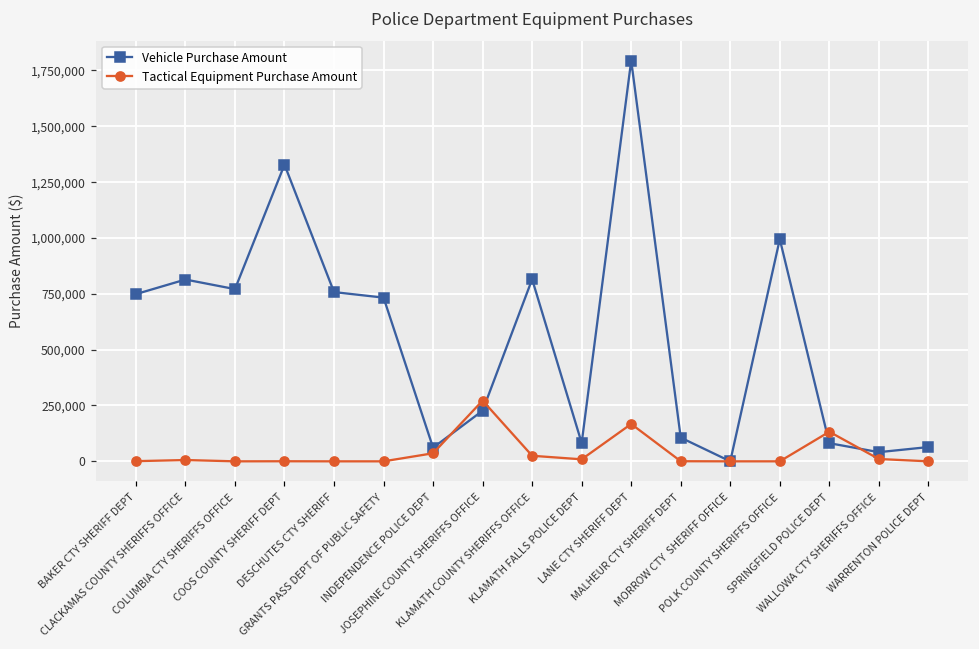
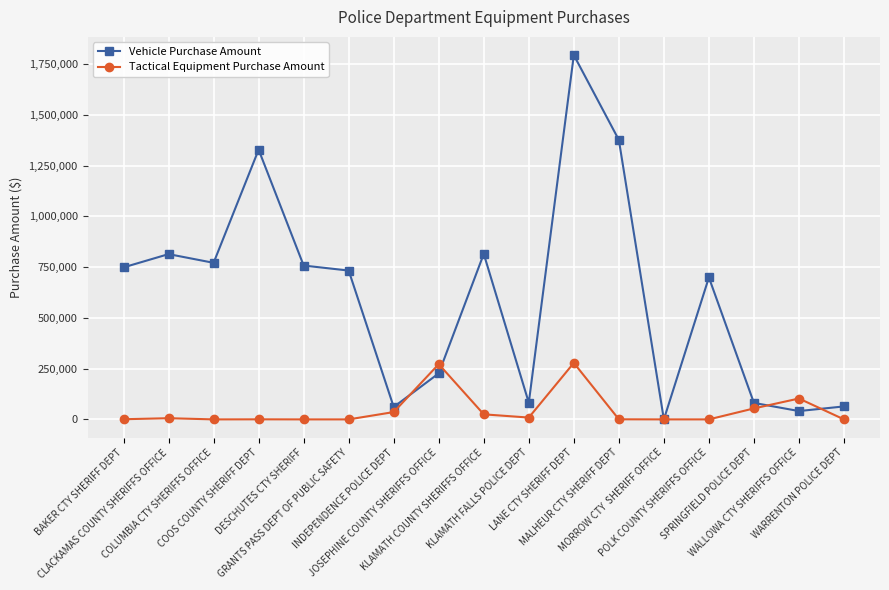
  {
    "Vehicle Purchase Amount": {
      "BAKER CTY SHERIFF DEPT": "750,000",
      "CLACKAMAS COUNTY SHERIFFS OFFICE": "810,000",
      "COLUMBIA CTY SHERIFFS OFFICE": "770,000",
      "COOS COUNTY SHERIFF DEPT": "1,330,000",
      "DESCHUTES CTY SHERIFF": "760,000",
      "GRANTS PASS DEPT OF PUBLIC SAFETY": "730,000",
      "INDEPENDENCE POLICE DEPT": "60,000",
      "JOSEPHINE COUNTY SHERIFFS OFFICE": "230,000",
      "KLAMATH COUNTY SHERIFFS OFFICE": "820,000",
      "KLAMATH FALLS POLICE DEPT": "80,000",
      "LANE CTY SHERIFF DEPT": "1,790,000",
-     "MALHEUR CTY SHERIFF DEPT": "110,000",
-     "POLK COUNTY SHERIFFS OFFICE": "990,000",
+     "MALHEUR CTY SHERIFF DEPT": "1,380,000",
+     "POLK COUNTY SHERIFFS OFFICE": "700,000",
      "SPRINGFIELD POLICE DEPT": "80,000",
      "WALLOWA CTY SHERIFFS OFFICE": "40,000",
      "WARRENTON POLICE DEPT": "60,000"
    },
    "Tactical Equipment Purchase Amount": {
      "BAKER CTY SHERIFF DEPT": "0",
      "CLACKAMAS COUNTY SHERIFFS OFFICE": "10,000",
      "COLUMBIA CTY SHERIFFS OFFICE": "0",
      "COOS COUNTY SHERIFF DEPT": "0",
      "DESCHUTES CTY SHERIFF": "0",
      "GRANTS PASS DEPT OF PUBLIC SAFETY": "0",
      "INDEPENDENCE POLICE DEPT": "40,000",
      "JOSEPHINE COUNTY SHERIFFS OFFICE": "270,000",
      "KLAMATH COUNTY SHERIFFS OFFICE": "20,000",
      "KLAMATH FALLS POLICE DEPT": "10,000",
-     "LANE CTY SHERIFF DEPT": "170,000",
+     "LANE CTY SHERIFF DEPT": "280,000",
      "MALHEUR CTY SHERIFF DEPT": "0",
      "POLK COUNTY SHERIFFS OFFICE": "0",
-     "SPRINGFIELD POLICE DEPT": "130,000",
-     "WALLOWA CTY SHERIFFS OFFICE": "10,000",
+     "SPRINGFIELD POLICE DEPT": "50,000",
+     "WALLOWA CTY SHERIFFS OFFICE": "100,000",
      "WARRENTON POLICE DEPT": "0"
    }
  }
